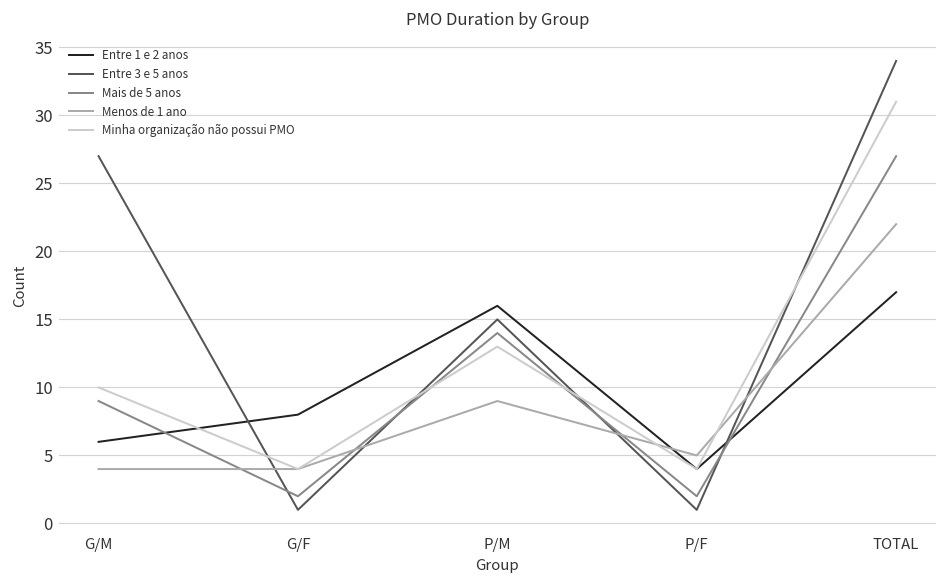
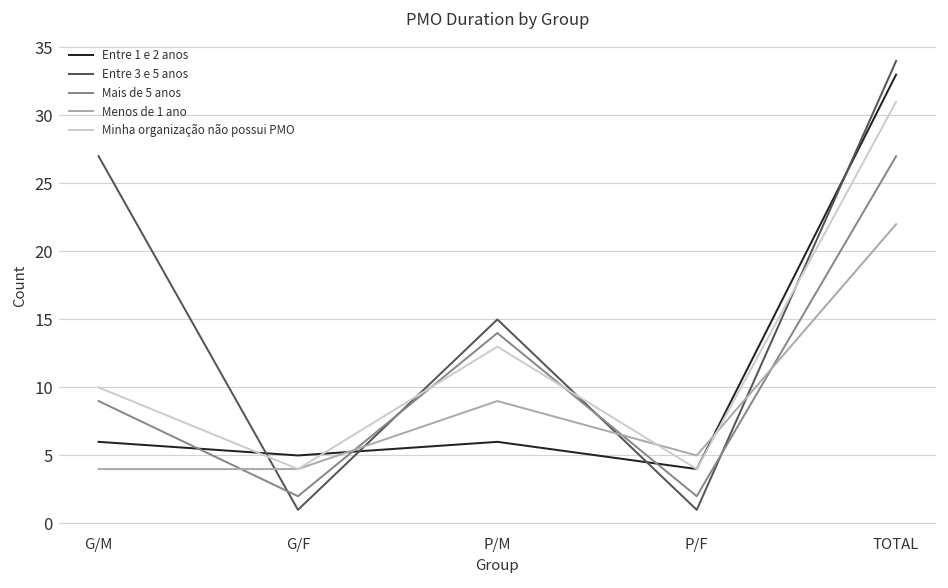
  {
    "Entre 1 e 2 anos": {
      "G/M": 6,
-     "G/F": 8,
-     "P/M": 16,
-     "TOTAL": 17
+     "G/F": 5,
+     "P/M": 6,
+     "TOTAL": 33
    },
    "Entre 3 e 5 anos": {
      "G/M": 27,
      "G/F": 1,
      "P/M": 15,
      "P/F": 1,
      "TOTAL": 34
    }
  }
